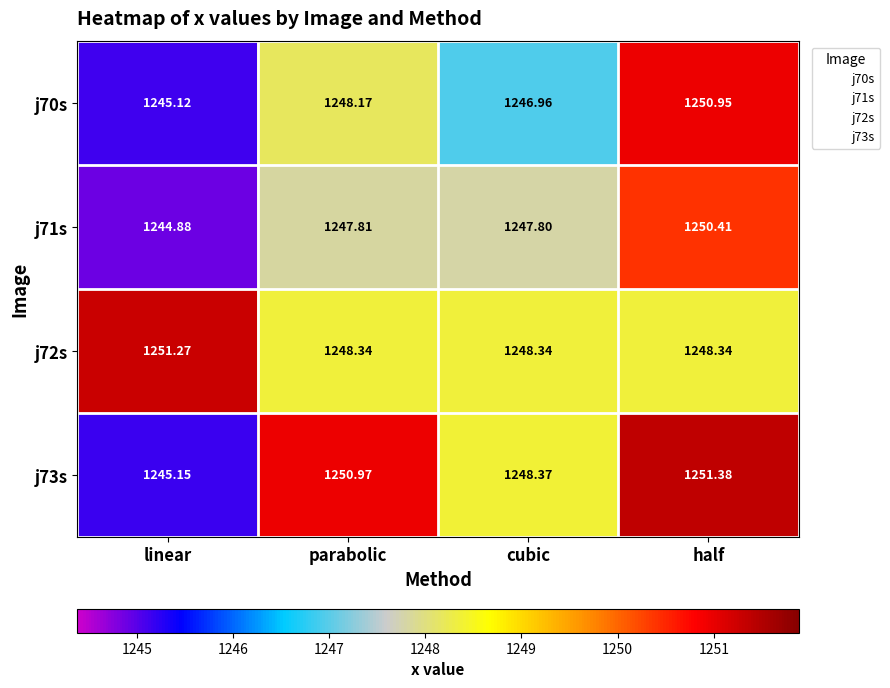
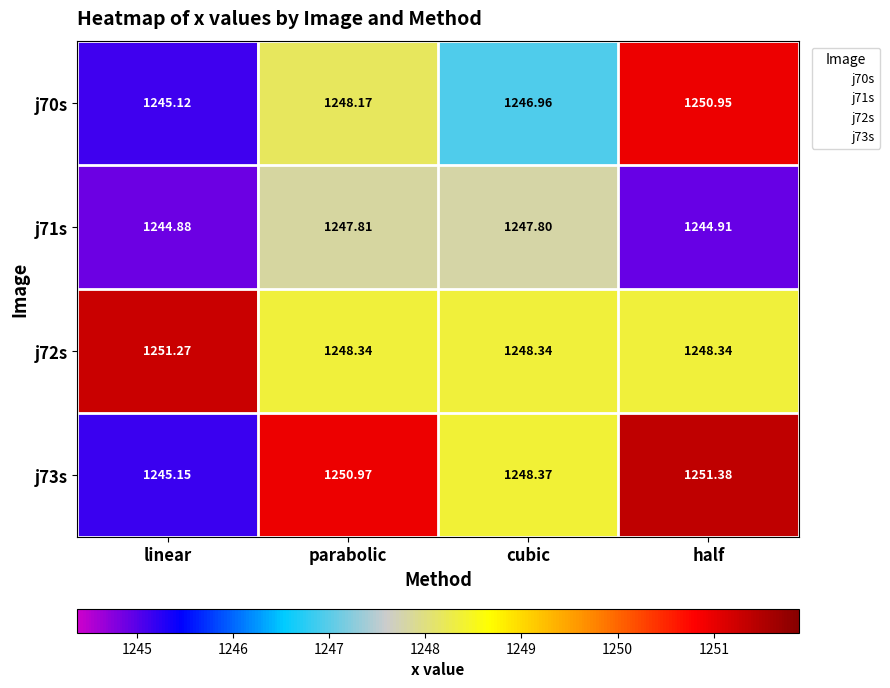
  {
    "j70s": {
      "linear": 1245.12,
      "parabolic": 1248.17,
      "cubic": 1246.96,
      "half": 1250.95
    },
    "j71s": {
      "linear": 1244.88,
      "parabolic": 1247.81,
      "cubic": 1247.80,
-     "half": 1250.41
+     "half": 1244.91
    },
    "j72s": {
      "linear": 1251.27,
      "parabolic": 1248.34,
      "cubic": 1248.34,
      "half": 1248.34
    },
    "j73s": {
      "linear": 1245.15,
      "parabolic": 1250.97,
      "cubic": 1248.37,
      "half": 1251.38
    }
  }
